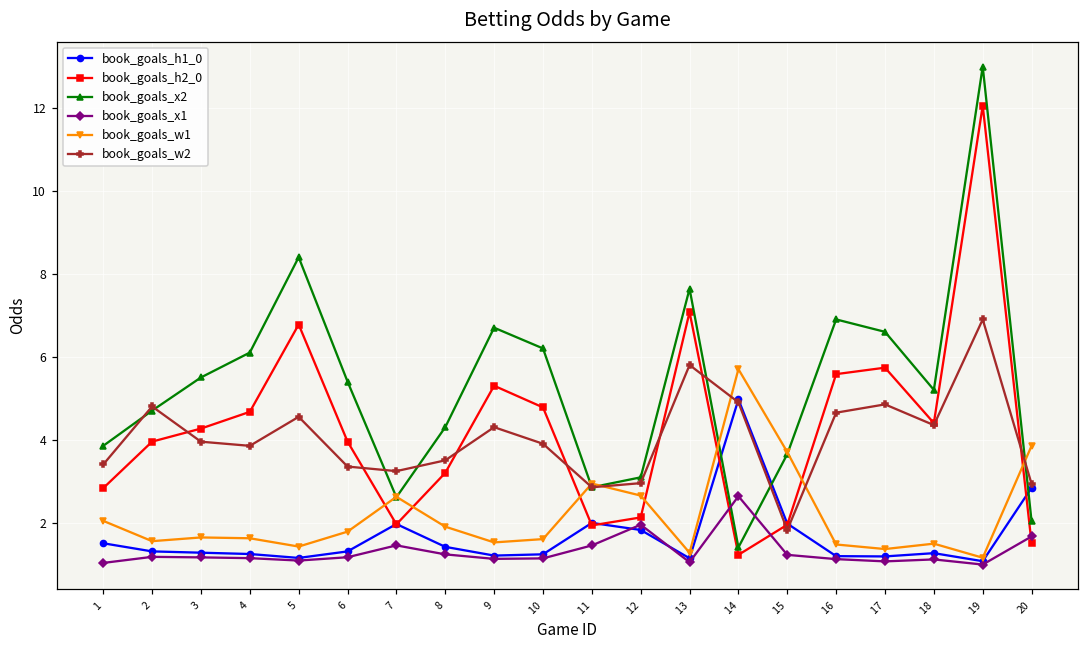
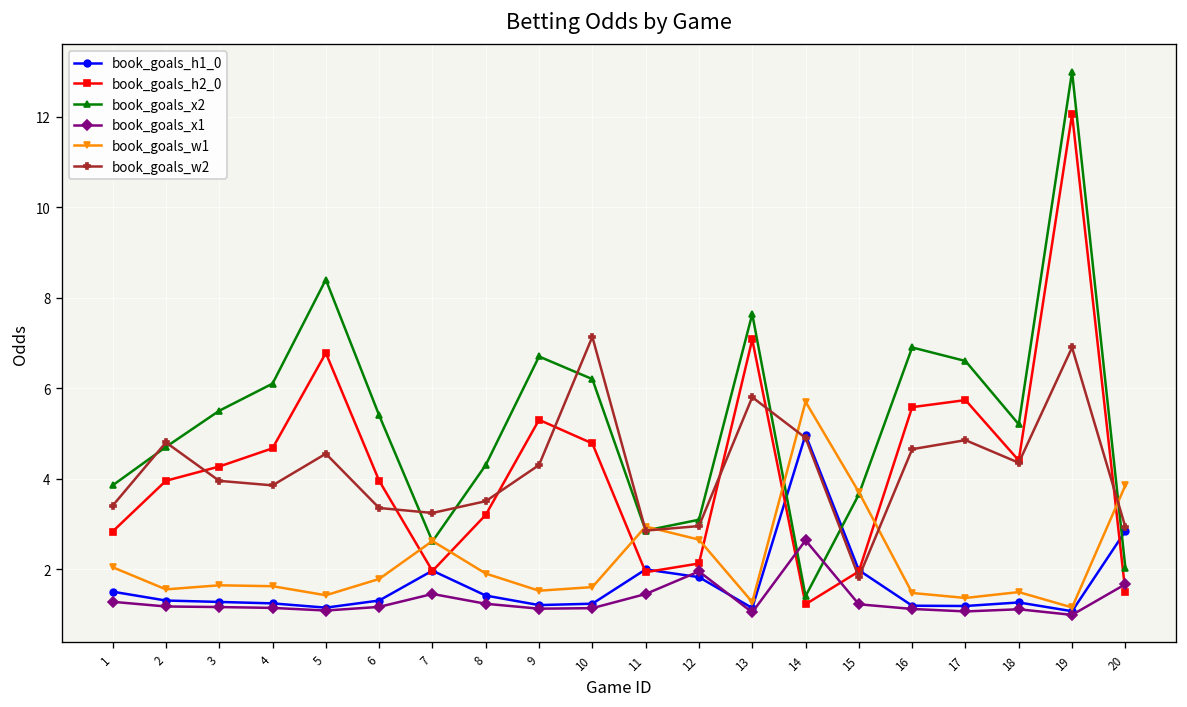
  {
    "book_goals_h1_0": {
      "1": 1.5,
      "2": 1.3,
      "3": 1.3,
      "4": 1.2,
      "6": 1.3,
      "8": 1.4,
      "9": 1.2,
      "10": 1.2,
      "12": 1.8,
      "13": 1.1,
      "14": 5.0,
      "16": 1.2,
      "17": 1.2,
      "18": 1.3,
      "19": 1.1,
      "20": 2.8
    },
    "book_goals_h2_0": {
      "1": 2.8,
      "2": 4.0,
      "3": 4.3,
      "4": 4.7,
      "5": 6.8,
      "6": 4.0,
      "8": 3.2,
      "9": 5.3,
      "10": 4.8,
      "12": 2.1,
      "13": 7.1,
      "14": 1.2,
      "16": 5.6,
      "17": 5.7,
      "19": 12.1,
      "20": 1.5
    },
    "book_goals_x2": {
      "1": 3.8,
      "2": 4.7,
      "3": 5.5,
      "4": 6.1,
      "5": 8.4,
      "6": 5.4,
      "8": 4.3,
      "9": 6.7,
      "10": 6.2,
      "12": 3.1,
      "13": 7.6,
      "14": 1.4,
      "16": 6.9,
      "17": 6.6,
      "18": 5.2,
      "19": 13.0,
      "20": 2.0
    },
    "book_goals_x1": {
-     "1": 1.0,
+     "1": 1.3,
      "2": 1.2,
      "3": 1.2,
      "4": 1.1,
      "6": 1.2,
      "7": 1.4,
      "8": 1.2,
      "9": 1.1,
      "10": 1.1,
      "11": 1.4,
      "12": 1.9,
      "13": 1.0,
      "14": 2.6,
      "15": 1.2,
      "16": 1.1,
      "17": 1.1,
      "18": 1.1,
      "19": 1.0,
      "20": 1.7
    },
    "book_goals_w1": {
      "1": 2.0,
      "2": 1.5,
      "3": 1.6,
      "4": 1.6,
      "5": 1.4,
      "6": 1.8,
      "8": 1.9,
      "9": 1.5,
      "10": 1.6,
      "11": 2.9,
      "12": 2.7,
      "13": 1.3,
      "14": 5.7,
      "16": 1.5,
      "17": 1.4,
      "18": 1.5,
      "19": 1.1,
      "20": 3.8
    },
    "book_goals_w2": {
      "1": 3.4,
      "2": 4.8,
      "3": 4.0,
      "4": 3.8,
      "5": 4.6,
      "6": 3.3,
      "7": 3.2,
      "8": 3.5,
      "9": 4.3,
-     "10": 3.9,
+     "10": 7.1,
      "12": 3.0,
      "13": 5.8,
      "14": 4.9,
      "15": 1.8,
      "16": 4.7,
      "17": 4.8,
      "19": 6.9,
      "20": 2.9
    }
  }
